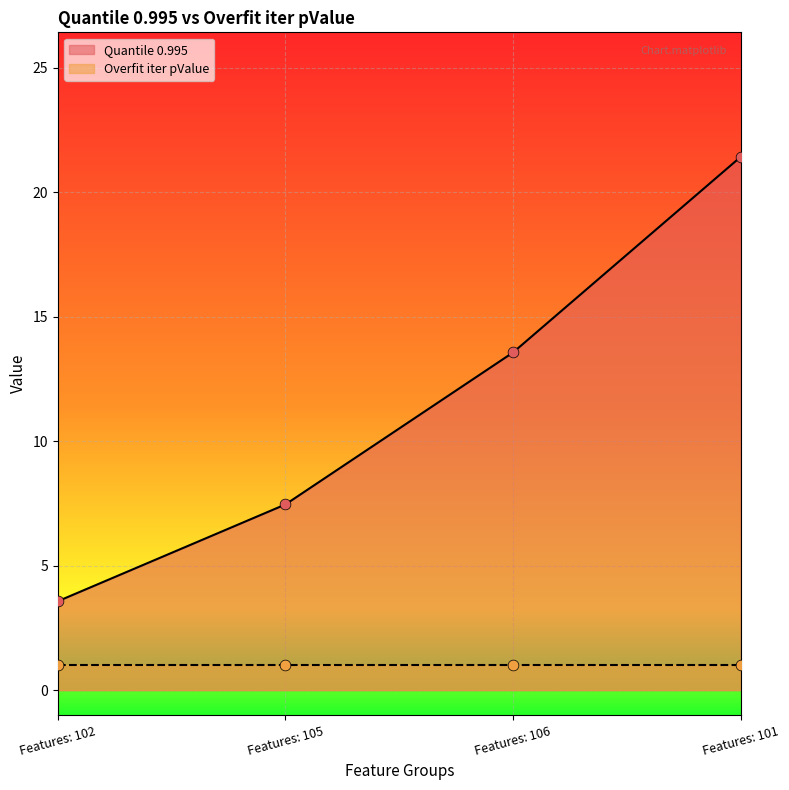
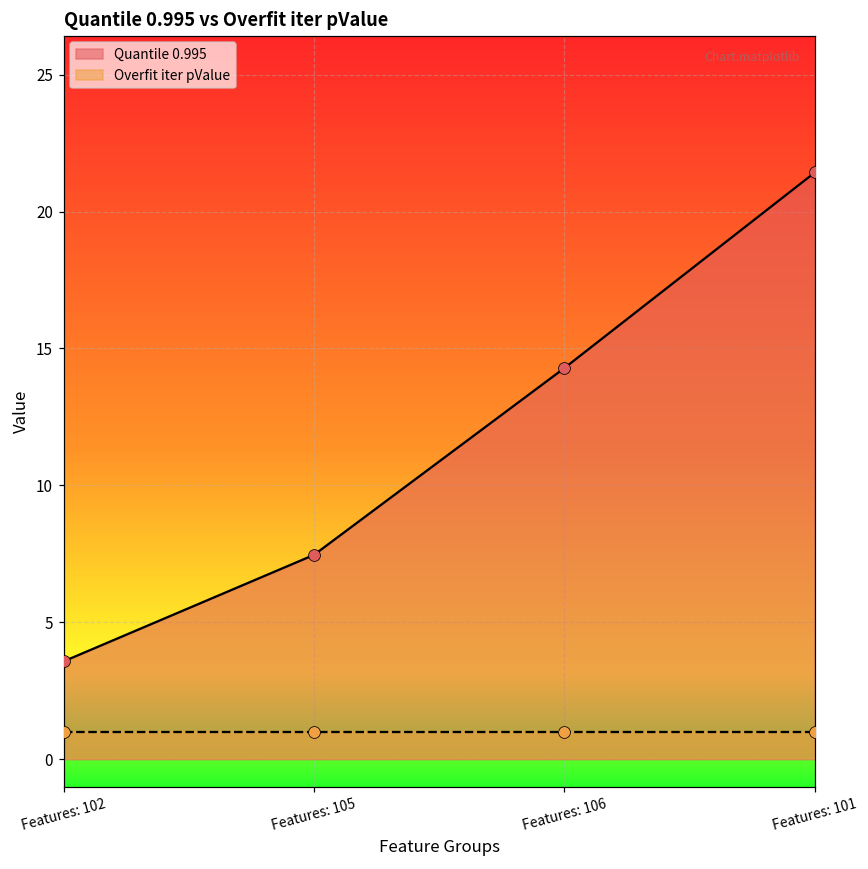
  {
    "Quantile 0.995": {
      "Features: 102": 3.6,
      "Features: 105": 7.5,
-     "Features: 106": 13.6,
+     "Features: 106": 14.3,
      "Features: 101": 21.4
    },
    "Overfit iter pValue": {
      "Features: 102": 1.0,
      "Features: 105": 1.0,
      "Features: 106": 1.0,
      "Features: 101": 1.0
    }
  }
